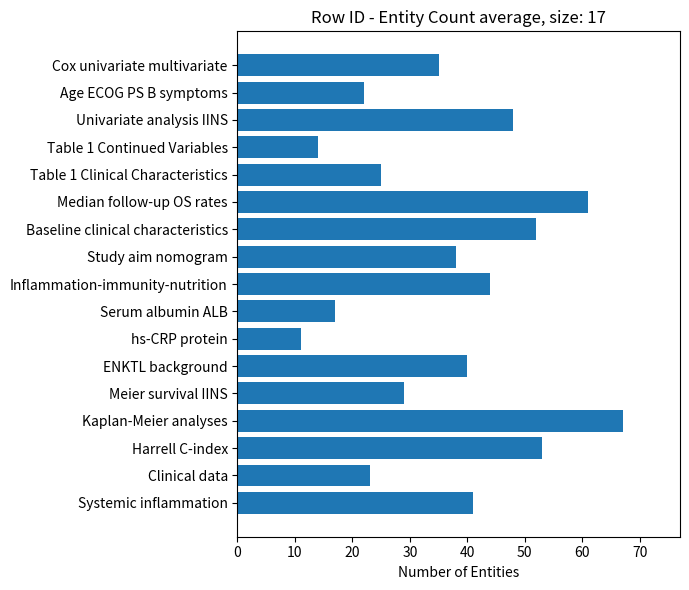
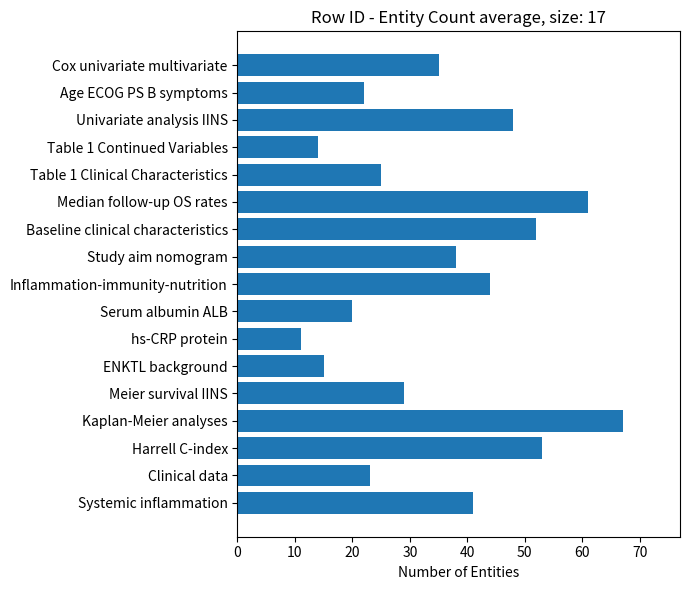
  {
    "Cox univariate multivariate": 35,
    "Age ECOG PS B symptoms": 22,
    "Univariate analysis IINS": 48,
    "Table 1 Continued Variables": 14,
    "Table 1 Clinical Characteristics": 25,
    "Median follow-up OS rates": 61,
    "Baseline clinical characteristics": 52,
    "Study aim nomogram": 38,
    "Inflammation-immunity-nutrition": 44,
-   "Serum albumin ALB": 17,
+   "Serum albumin ALB": 20,
    "hs-CRP protein": 11,
-   "ENKTL background": 40,
+   "ENKTL background": 15,
    "Meier survival IINS": 29,
    "Kaplan-Meier analyses": 67,
    "Harrell C-index": 53,
    "Clinical data": 23,
    "Systemic inflammation": 41
  }
